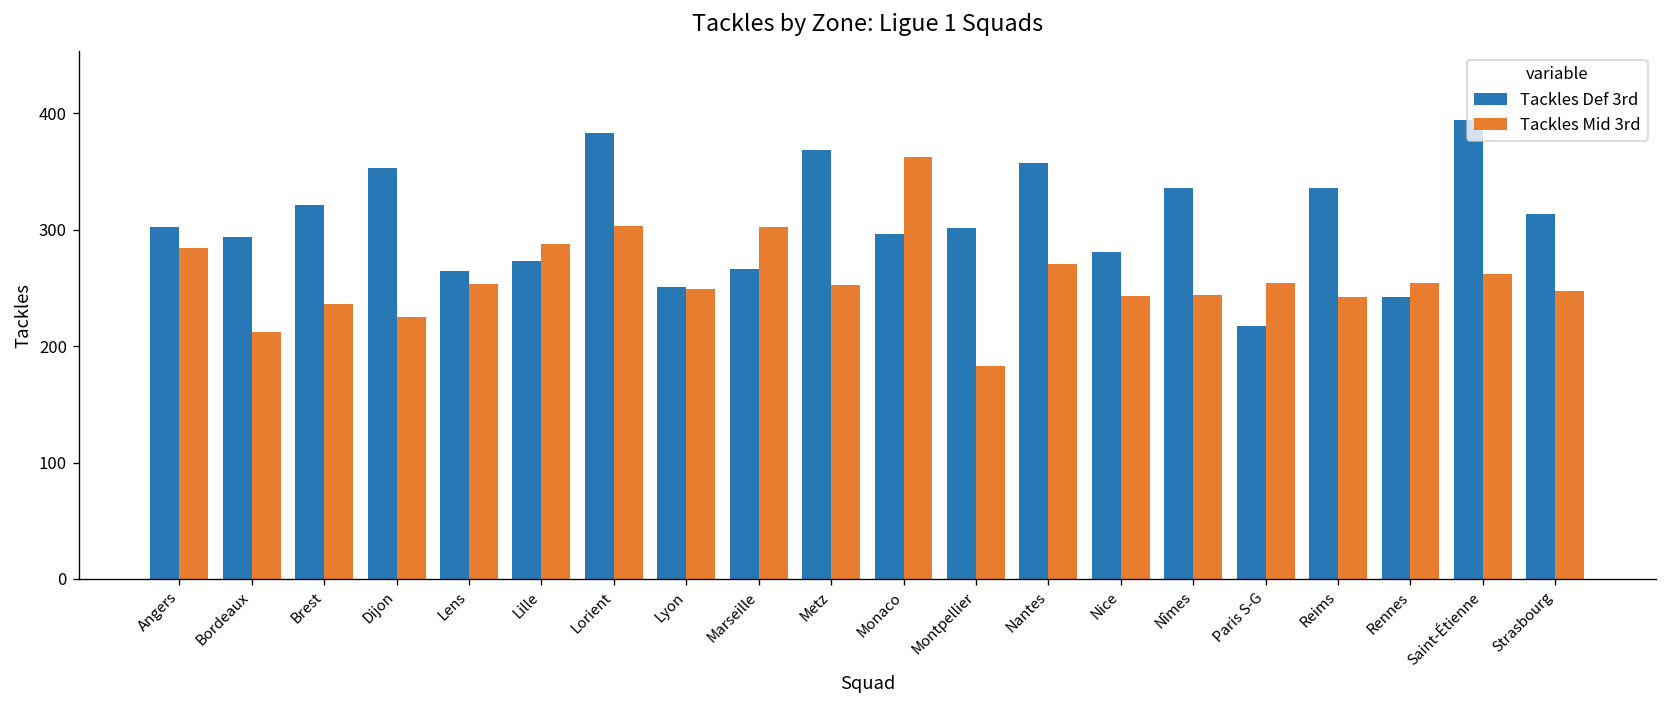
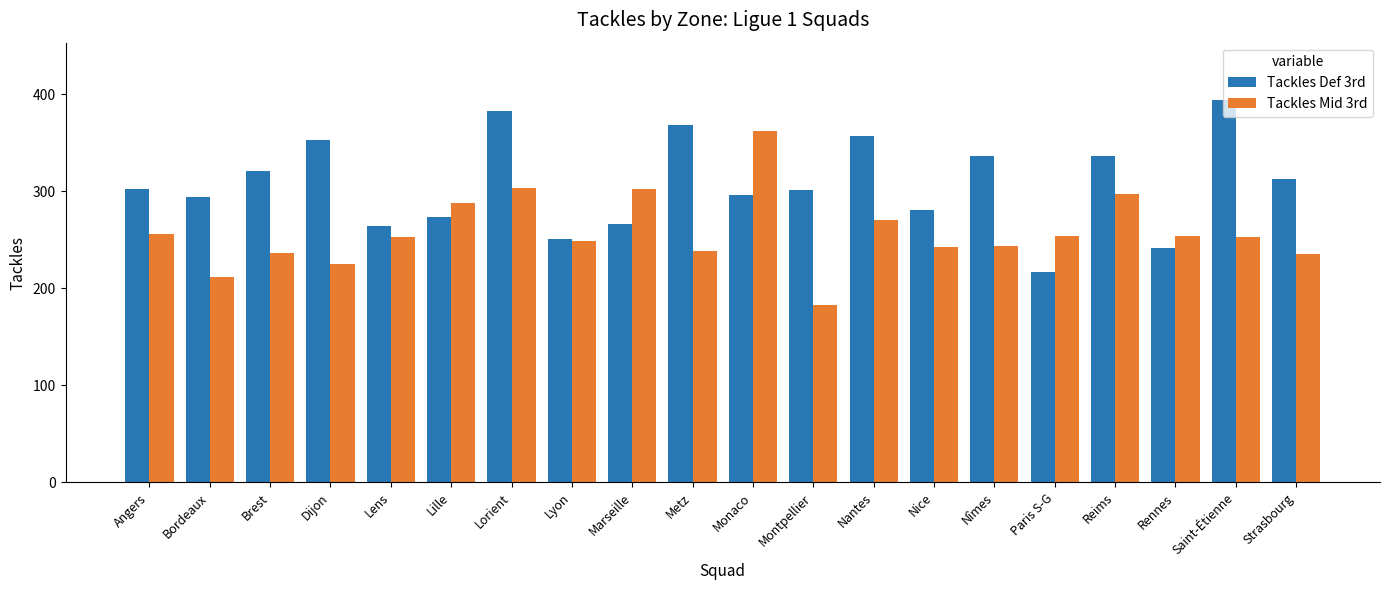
  {
    "Tackles Def 3rd": {
      "Angers": 300,
      "Bordeaux": 290,
      "Brest": 320,
      "Dijon": 350,
      "Lens": 260,
      "Lille": 270,
      "Lorient": 380,
      "Lyon": 250,
      "Marseille": 270,
      "Metz": 370,
      "Monaco": 300,
      "Montpellier": 300,
      "Nantes": 360,
      "Nice": 280,
      "Nîmes": 340,
      "Paris S-G": 220,
      "Reims": 340,
      "Rennes": 240,
      "Strasbourg": 310
    },
    "Tackles Mid 3rd": {
-     "Angers": 280,
+     "Angers": 260,
      "Bordeaux": 210,
      "Brest": 240,
      "Dijon": 230,
      "Lens": 250,
      "Lille": 290,
      "Lorient": 300,
      "Lyon": 250,
      "Marseille": 300,
-     "Metz": 250,
+     "Metz": 240,
      "Monaco": 360,
      "Montpellier": 180,
      "Nantes": 270,
      "Nice": 240,
      "Nîmes": 240,
      "Paris S-G": 250,
-     "Reims": 240,
+     "Reims": 300,
      "Rennes": 250,
-     "Saint-Étienne": 260,
-     "Strasbourg": 250
+     "Saint-Étienne": 250,
+     "Strasbourg": 240
    }
  }
